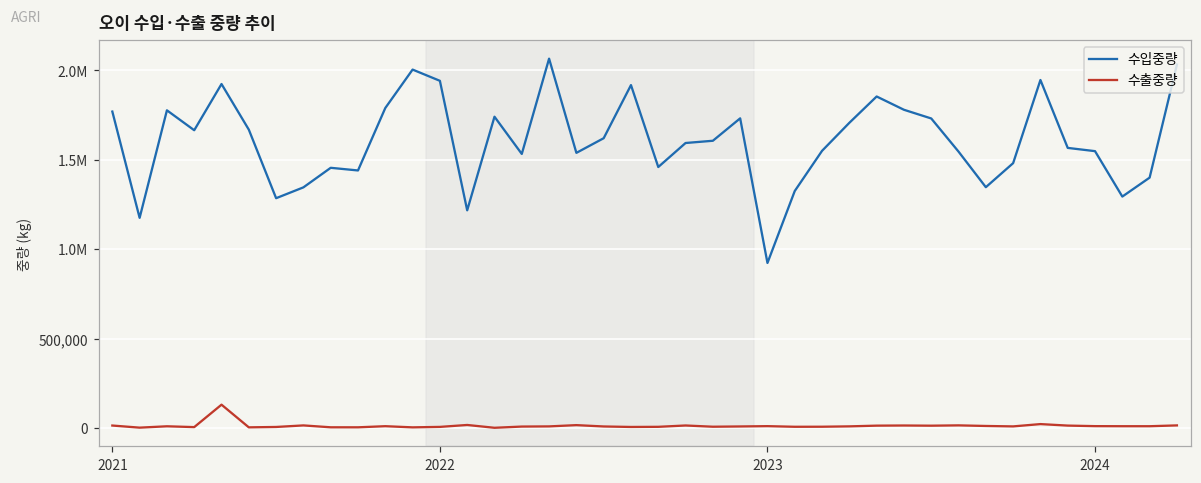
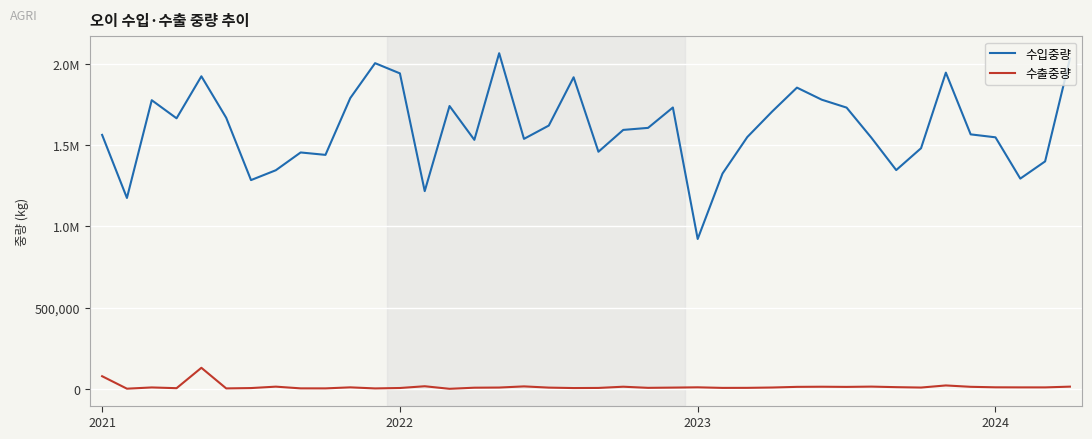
  {
    "수입중량": {
-     "2021": "1,770,000",
+     "2021": "1,560,000",
      "2022": "1,940,000",
      "2023": "920,000",
      "2024": "1,550,000"
    },
    "수출중량": {
-     "2021": "10,000",
+     "2021": "80,000",
      "2022": "10,000",
      "2023": "10,000",
      "2024": "10,000"
    }
  }
